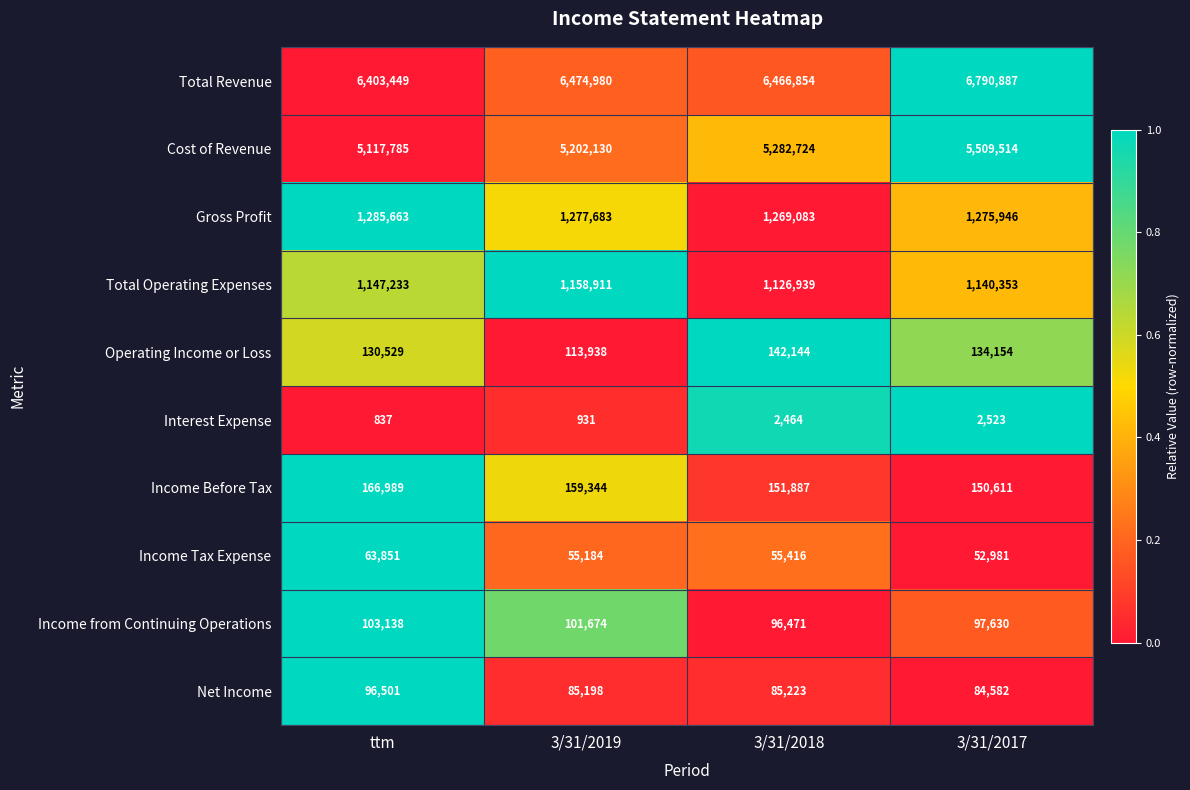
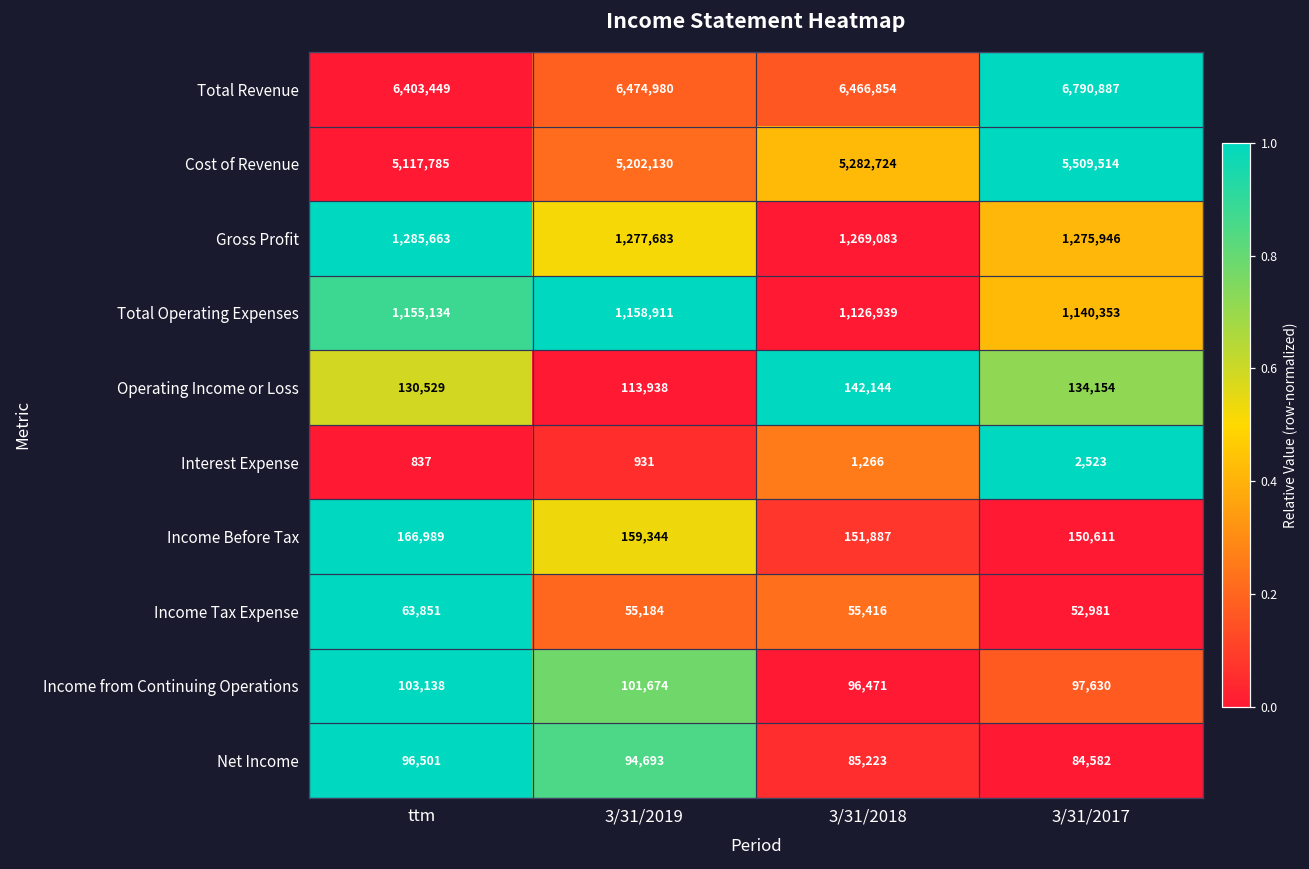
  {
    "Total Revenue": {
      "ttm": "6,403,449",
      "3/31/2019": "6,474,980",
      "3/31/2018": "6,466,854",
      "3/31/2017": "6,790,887"
    },
    "Cost of Revenue": {
      "ttm": "5,117,785",
      "3/31/2019": "5,202,130",
      "3/31/2018": "5,282,724",
      "3/31/2017": "5,509,514"
    },
    "Gross Profit": {
      "ttm": "1,285,663",
      "3/31/2019": "1,277,683",
      "3/31/2018": "1,269,083",
      "3/31/2017": "1,275,946"
    },
    "Total Operating Expenses": {
-     "ttm": "1,147,233",
+     "ttm": "1,155,134",
      "3/31/2019": "1,158,911",
      "3/31/2018": "1,126,939",
      "3/31/2017": "1,140,353"
    },
    "Operating Income or Loss": {
      "ttm": "130,529",
      "3/31/2019": "113,938",
      "3/31/2018": "142,144",
      "3/31/2017": "134,154"
    },
    "Interest Expense": {
      "ttm": "837",
      "3/31/2019": "931",
-     "3/31/2018": "2,464",
+     "3/31/2018": "1,266",
      "3/31/2017": "2,523"
    },
    "Income Before Tax": {
      "ttm": "166,989",
      "3/31/2019": "159,344",
      "3/31/2018": "151,887",
      "3/31/2017": "150,611"
    },
    "Income Tax Expense": {
      "ttm": "63,851",
      "3/31/2019": "55,184",
      "3/31/2018": "55,416",
      "3/31/2017": "52,981"
    },
    "Income from Continuing Operations": {
      "ttm": "103,138",
      "3/31/2019": "101,674",
      "3/31/2018": "96,471",
      "3/31/2017": "97,630"
    },
    "Net Income": {
      "ttm": "96,501",
-     "3/31/2019": "85,198",
+     "3/31/2019": "94,693",
      "3/31/2018": "85,223",
      "3/31/2017": "84,582"
    }
  }
